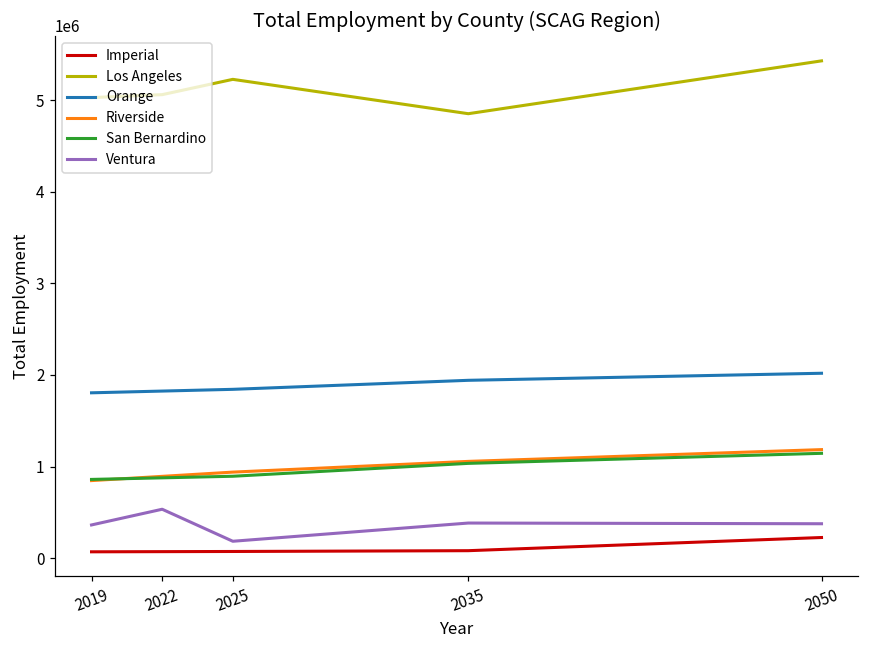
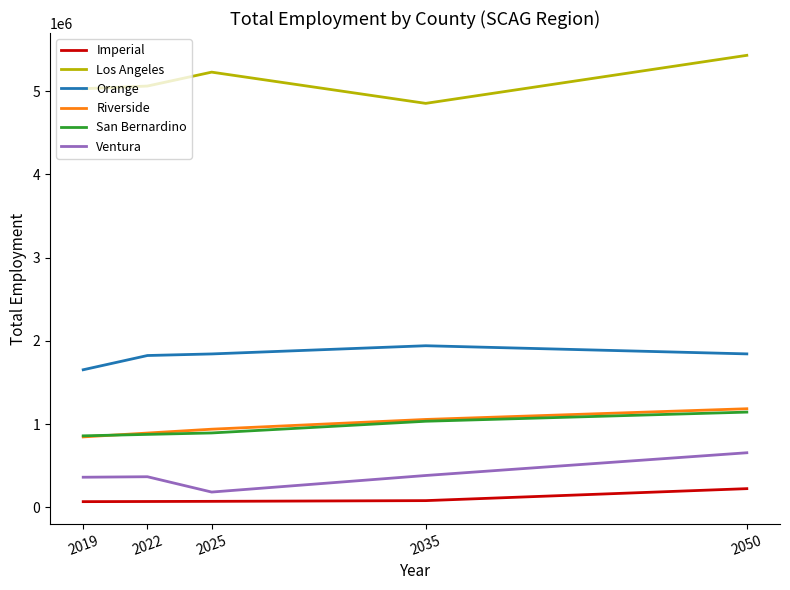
  {
    "Imperial": {
      "2019": 100000,
      "2022": 100000,
      "2025": 100000,
      "2035": 100000,
      "2050": 200000
    },
    "Los Angeles": {
      "2025": 5200000,
      "2035": 4900000,
      "2050": 5400000
    },
    "Orange": {
-     "2019": 1800000,
+     "2019": 1700000,
      "2022": 1800000,
      "2025": 1800000,
      "2035": 1900000,
-     "2050": 2000000
+     "2050": 1800000
    },
    "Riverside": {
      "2025": 900000,
      "2050": 1200000
    },
    "San Bernardino": {
      "2025": 900000,
      "2050": 1100000
    },
    "Ventura": {
      "2019": 400000,
-     "2022": 500000,
+     "2022": 400000,
      "2025": 200000,
      "2035": 400000,
-     "2050": 400000
+     "2050": 700000
    }
  }
